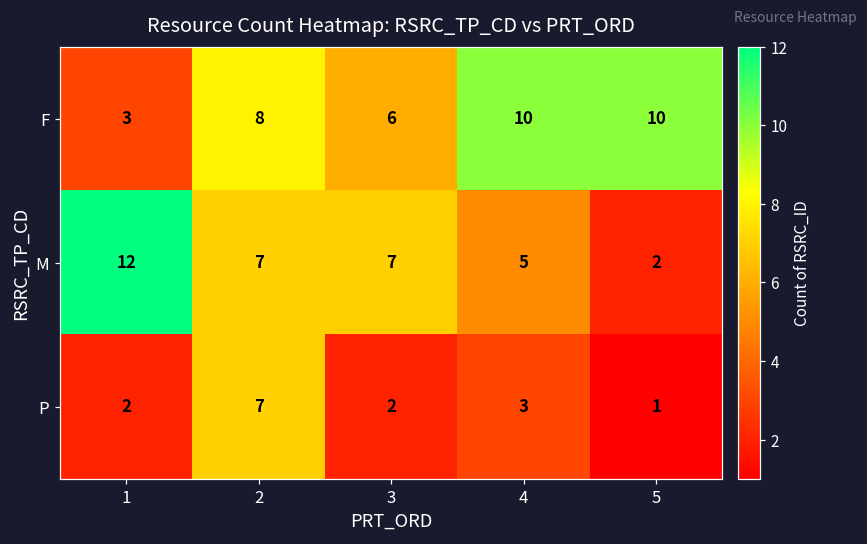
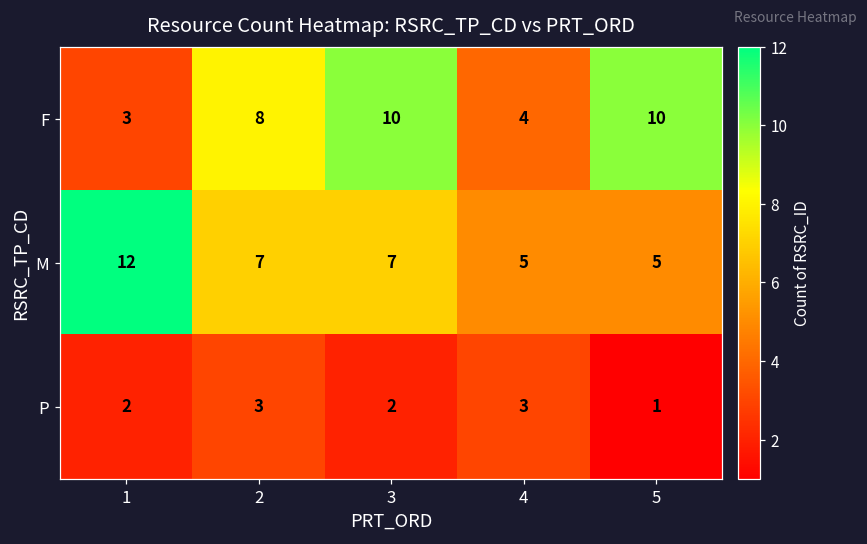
  {
    "F": {
      "1": 3,
      "2": 8,
-     "3": 6,
-     "4": 10,
+     "3": 10,
+     "4": 4,
      "5": 10
    },
    "M": {
      "1": 12,
      "2": 7,
      "3": 7,
      "4": 5,
-     "5": 2
+     "5": 5
    },
    "P": {
      "1": 2,
-     "2": 7,
+     "2": 3,
      "3": 2,
      "4": 3,
      "5": 1
    }
  }
